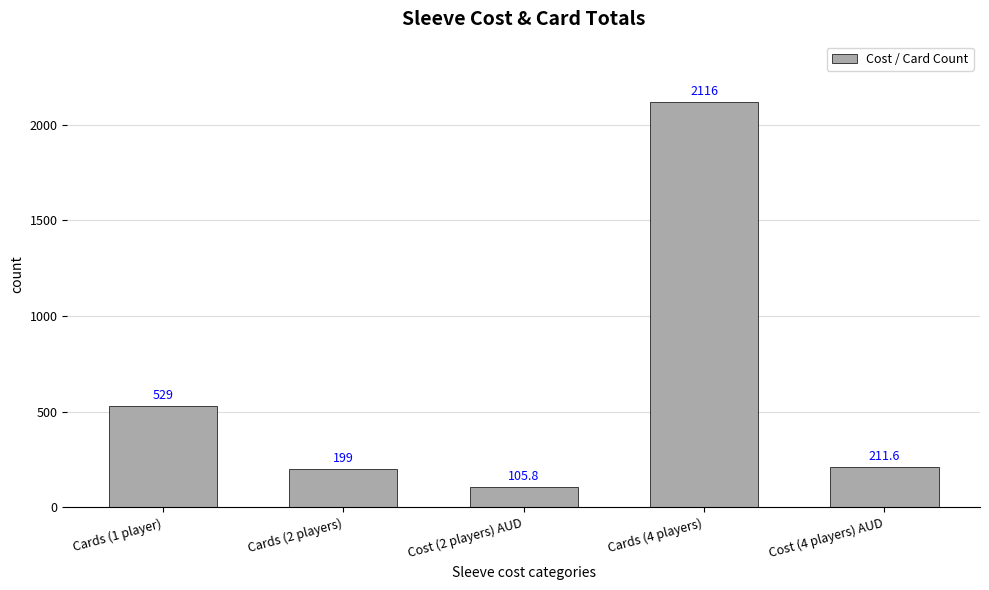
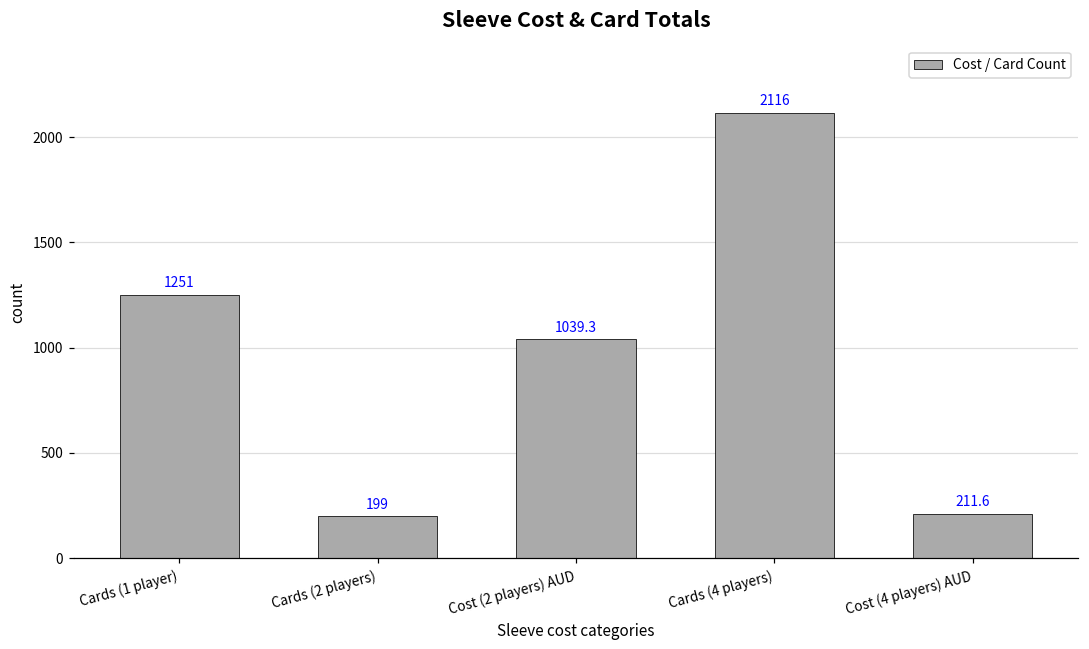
  {
-   "Cards (1 player)": 529,
+   "Cards (1 player)": 1251,
    "Cards (2 players)": 199,
-   "Cost (2 players) AUD": 105.8,
+   "Cost (2 players) AUD": 1039.3,
    "Cards (4 players)": 2116,
    "Cost (4 players) AUD": 211.6
  }
